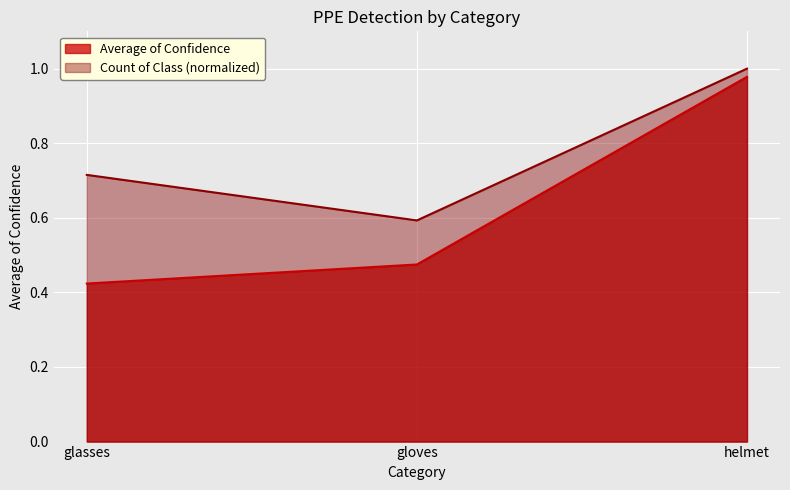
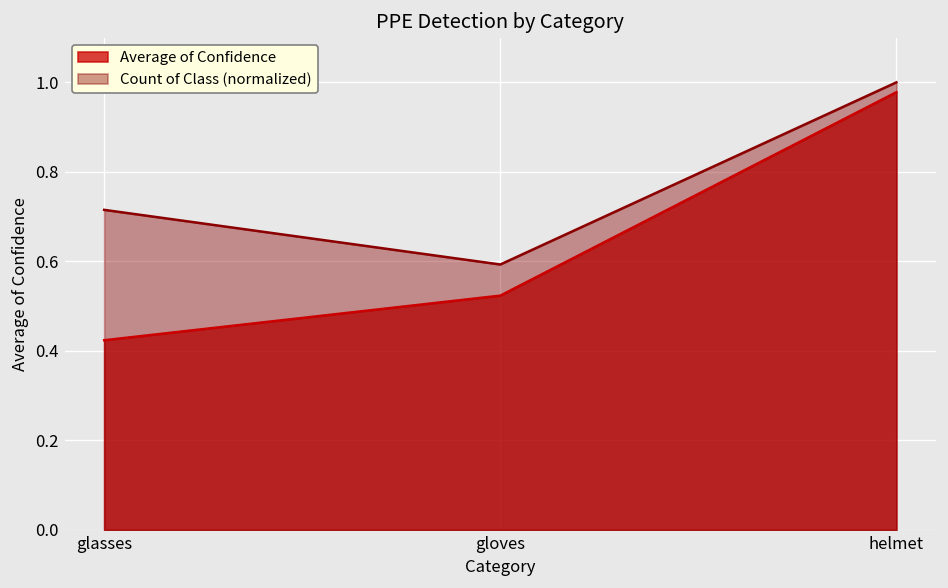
  {
    "Average of Confidence": {
      "glasses": 0.42,
-     "gloves": 0.47,
+     "gloves": 0.52,
      "helmet": 0.98
    },
    "Count of Class (normalized)": {
      "glasses": 0.72,
      "gloves": 0.59,
      "helmet": 1.00
    }
  }
